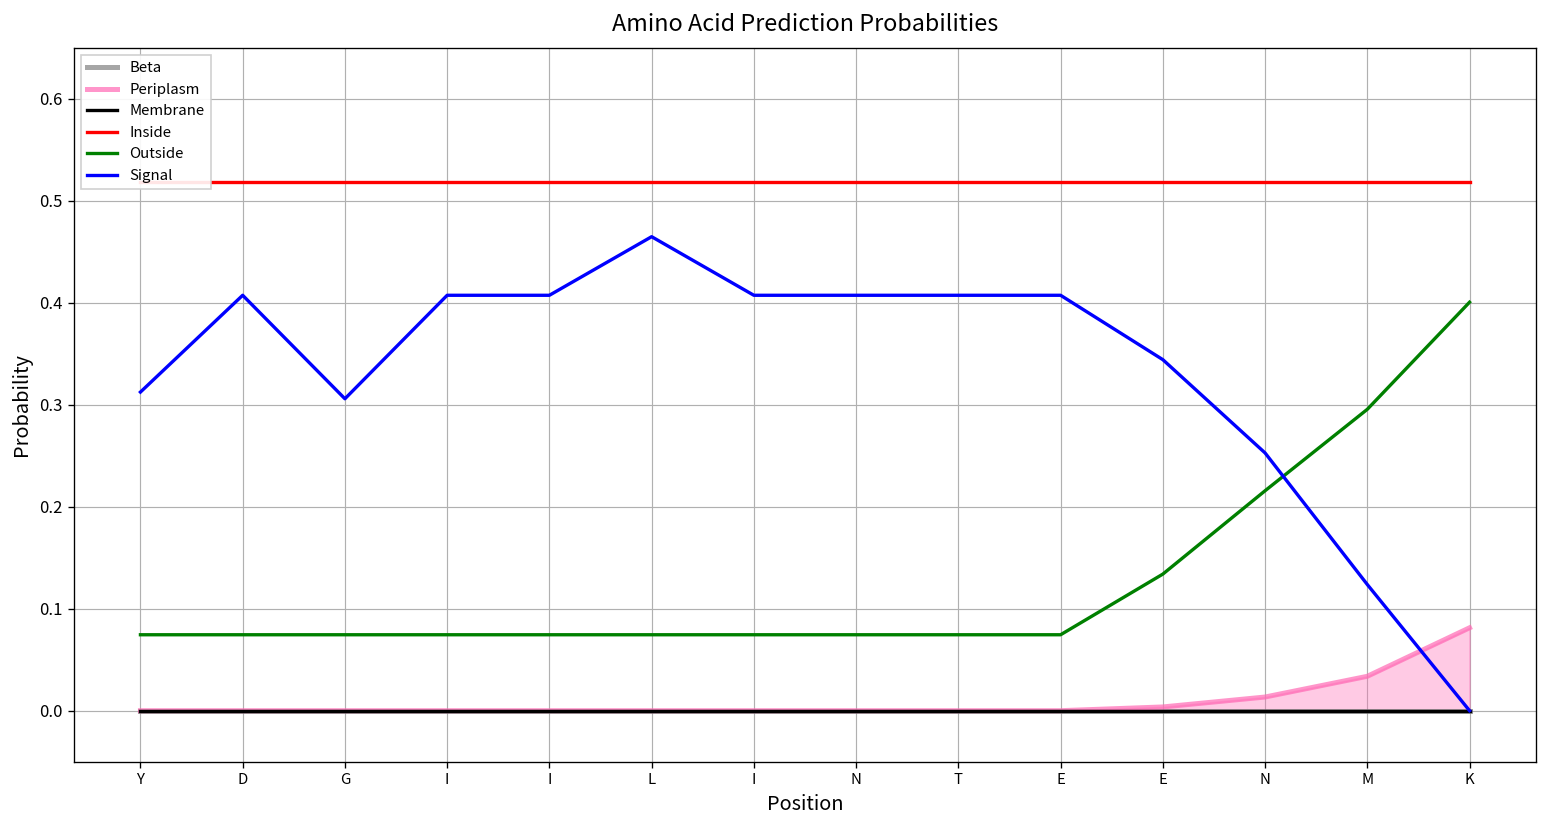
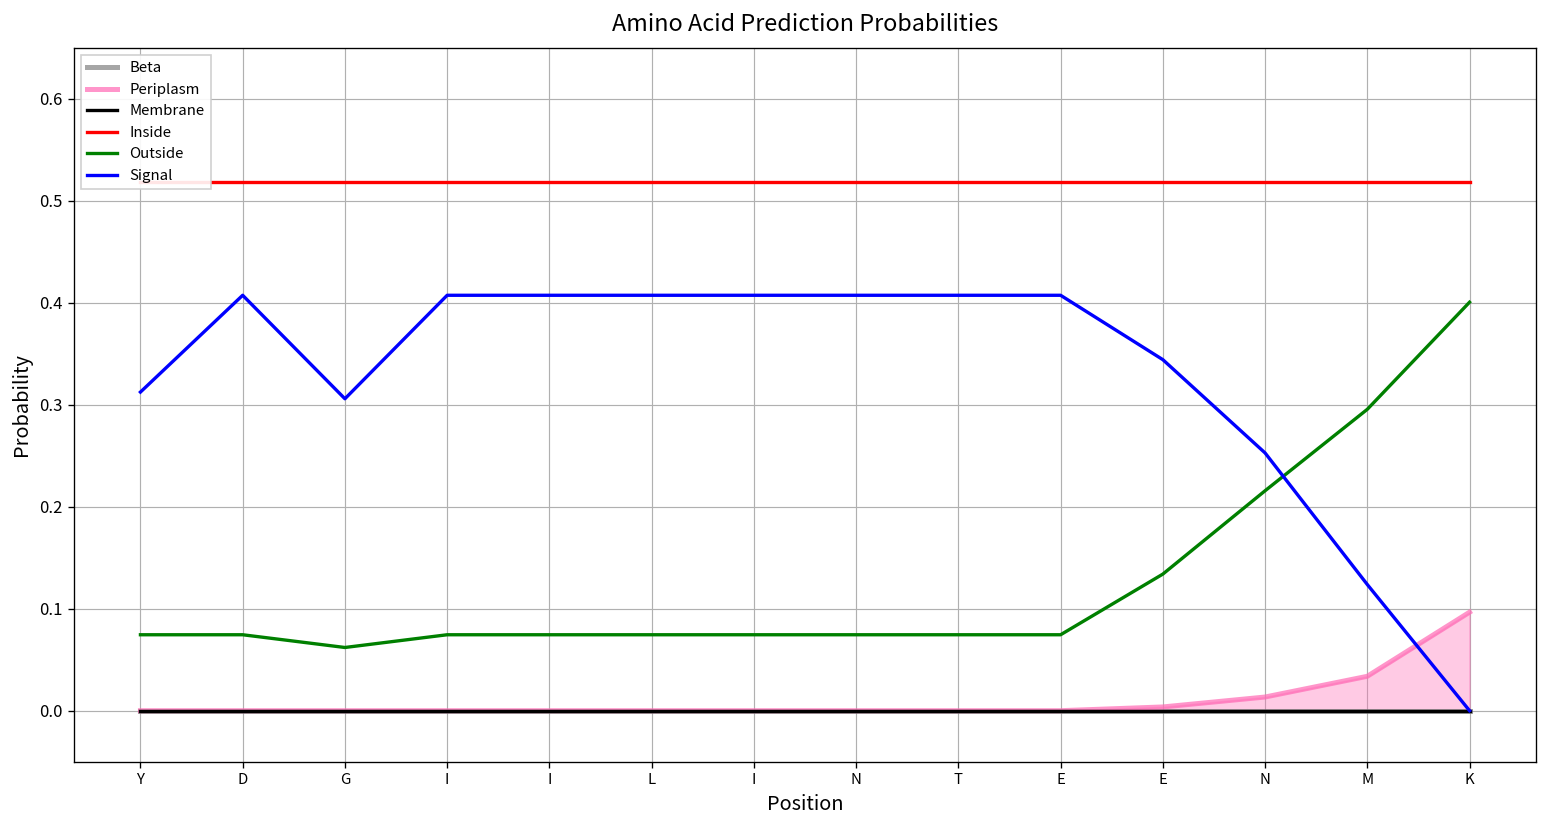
  {
    "Membrane": {
      "M": 0.00
    },
    "Periplasm": {
      "M": 0.03,
-     "K": 0.08
+     "K": 0.10
    },
    "Inside": {
      "D": 0.52,
      "G": 0.52,
      "L": 0.52,
      "T": 0.52,
      "M": 0.52,
      "K": 0.52
    },
    "Outside": {
      "Y": 0.07,
      "D": 0.07,
-     "G": 0.07,
+     "G": 0.06,
      "L": 0.07,
      "T": 0.07,
      "M": 0.30,
      "K": 0.40
    },
    "Signal": {
      "Y": 0.31,
      "D": 0.41,
      "G": 0.31,
-     "L": 0.46,
+     "L": 0.41,
      "T": 0.41,
      "M": 0.12
    }
  }
